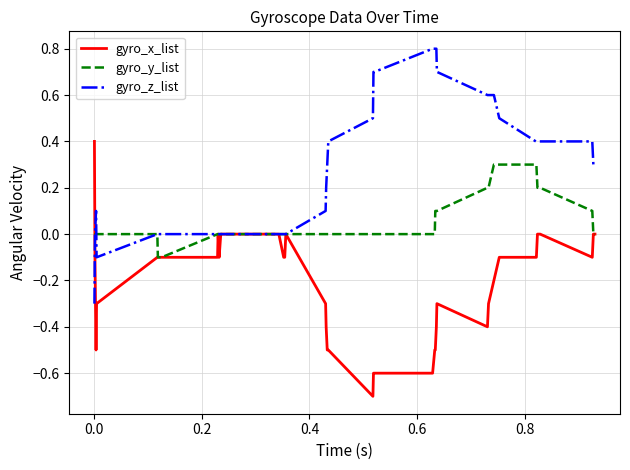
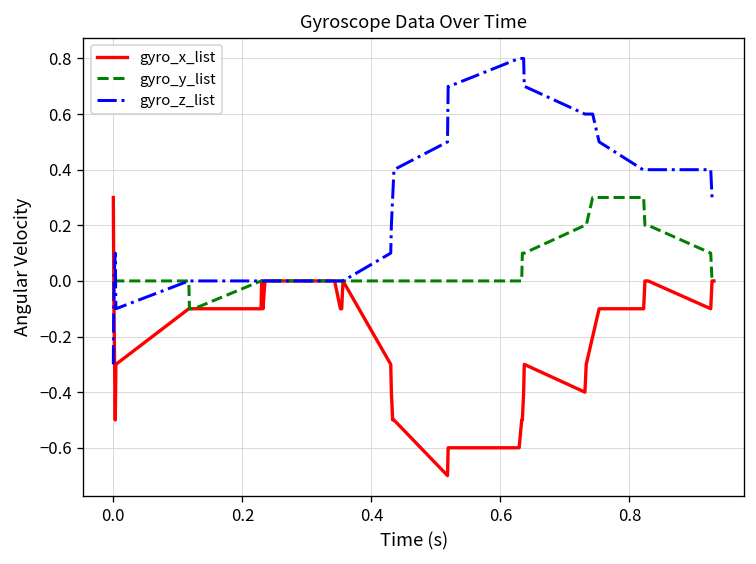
  {
    "gyro_x_list": {
-     "0.0": 0.4
+     "0.0": 0.3
    }
  }
